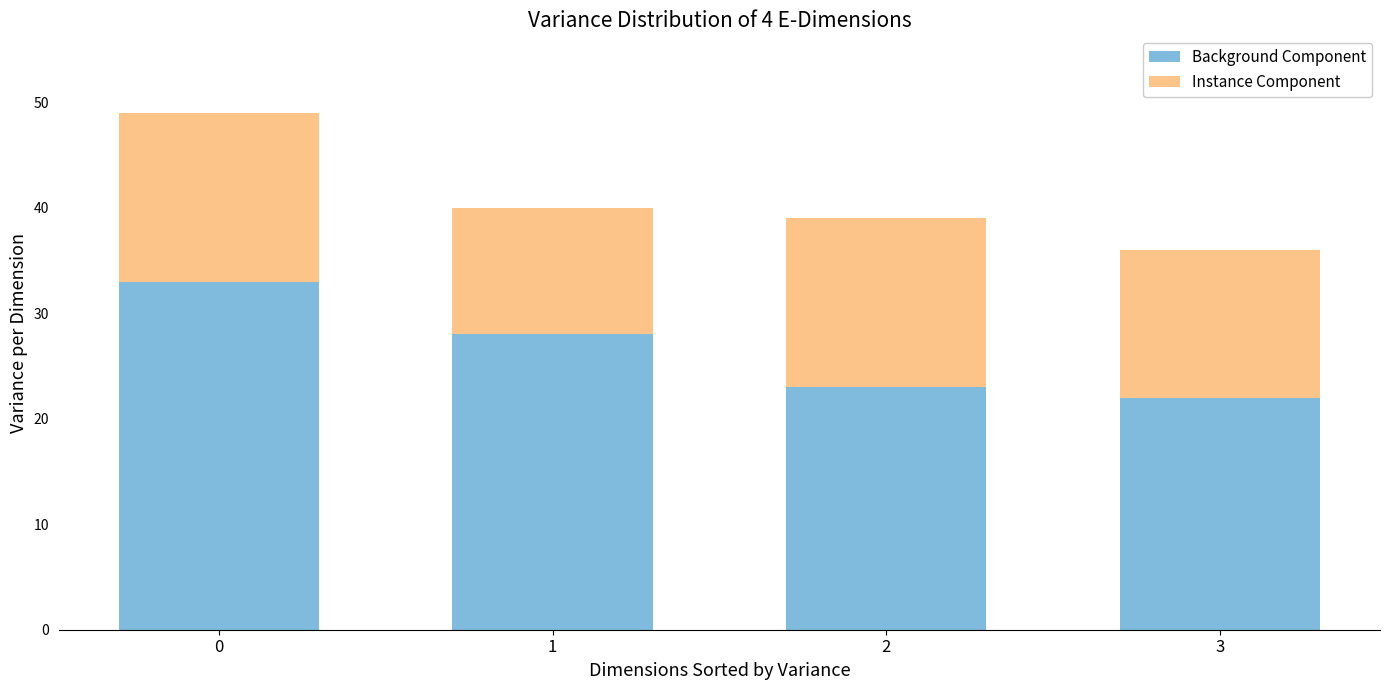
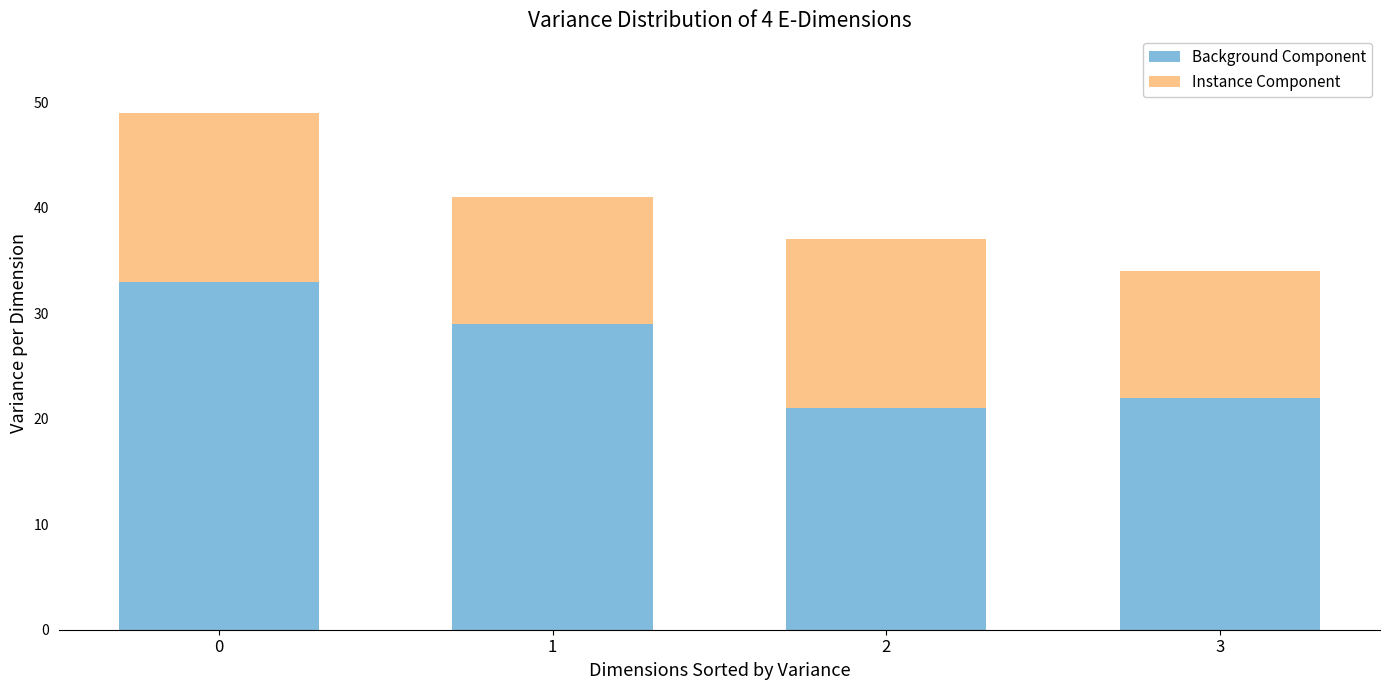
  {
    "Background Component": {
      "0": 33,
-     "1": 28,
-     "2": 23,
+     "1": 29,
+     "2": 21,
      "3": 22
    },
    "Instance Component": {
      "0": 16,
      "1": 12,
      "2": 16,
-     "3": 14
+     "3": 12
    }
  }
